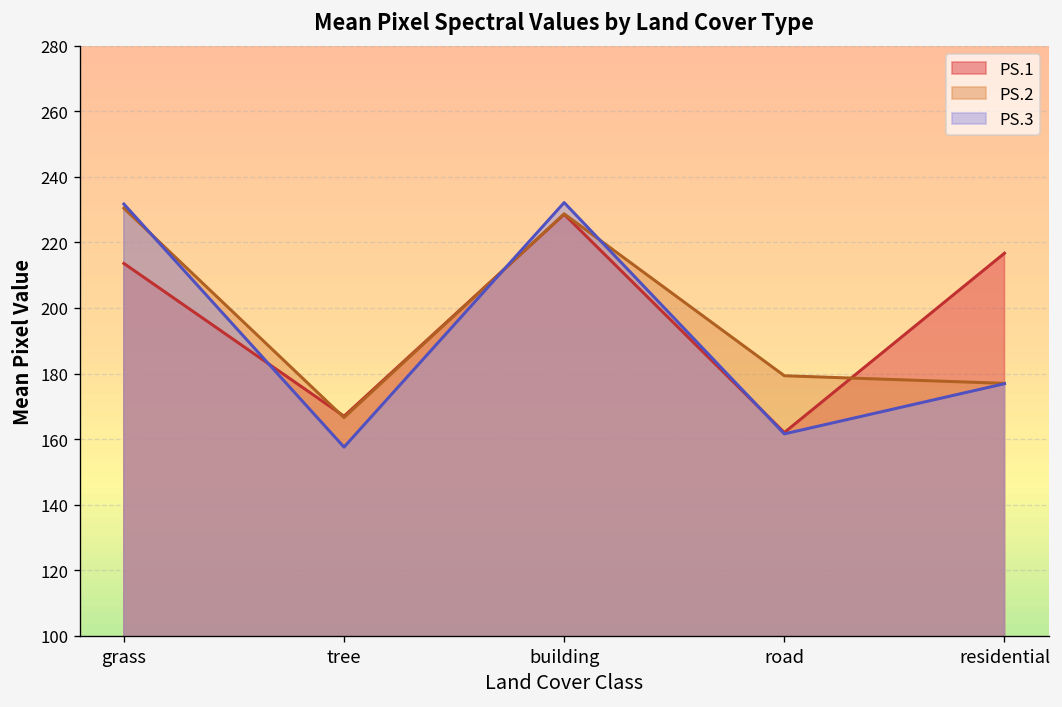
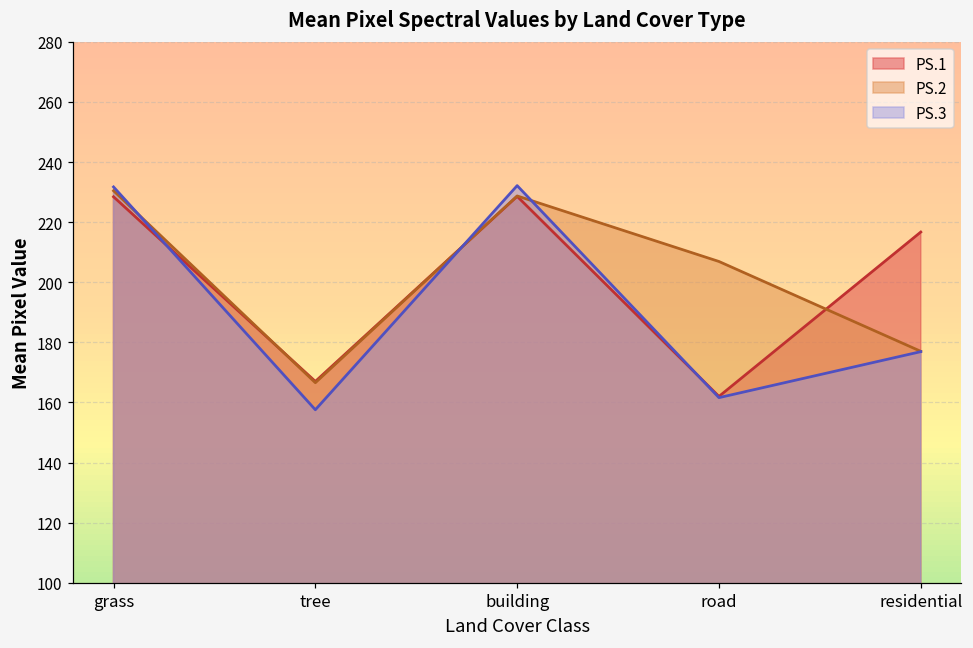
  {
    "PS.1": {
-     "grass": 214,
+     "grass": 228,
      "residential": 217
    },
    "PS.2": {
      "grass": 230,
-     "road": 179
+     "road": 207
    },
    "PS.3": {
      "grass": 232,
      "tree": 158,
      "building": 232
    }
  }
